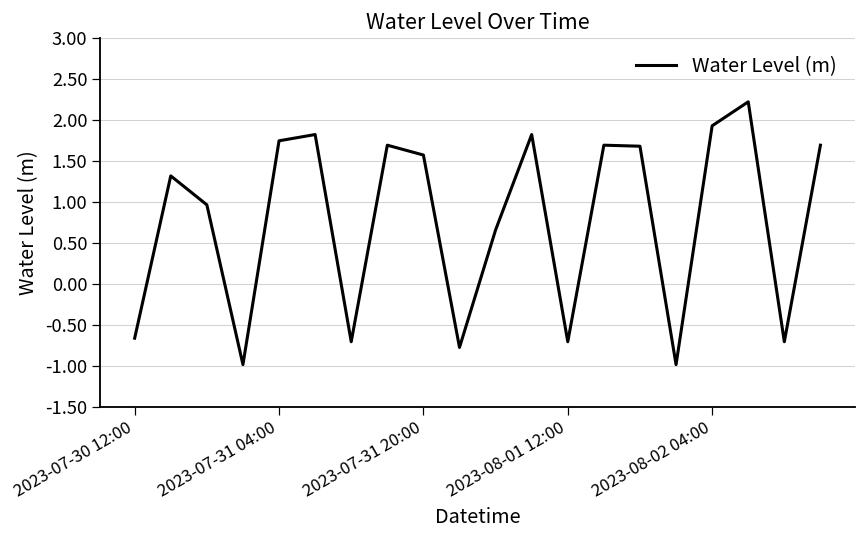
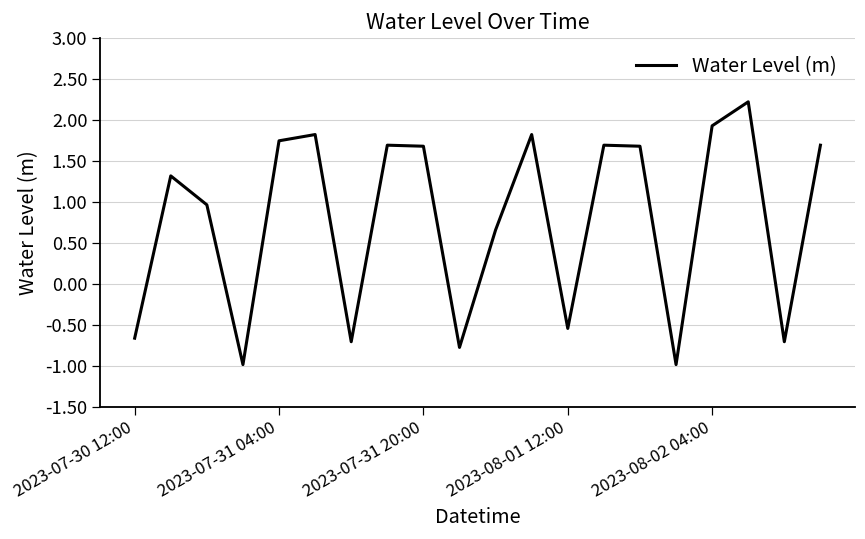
  {
    "2023-07-30 12:00": -0.7,
    "2023-07-31 04:00": 1.7,
-   "2023-07-31 20:00": 1.6,
-   "2023-08-01 12:00": -0.7,
+   "2023-07-31 20:00": 1.7,
+   "2023-08-01 12:00": -0.5,
    "2023-08-02 04:00": 1.9
  }
